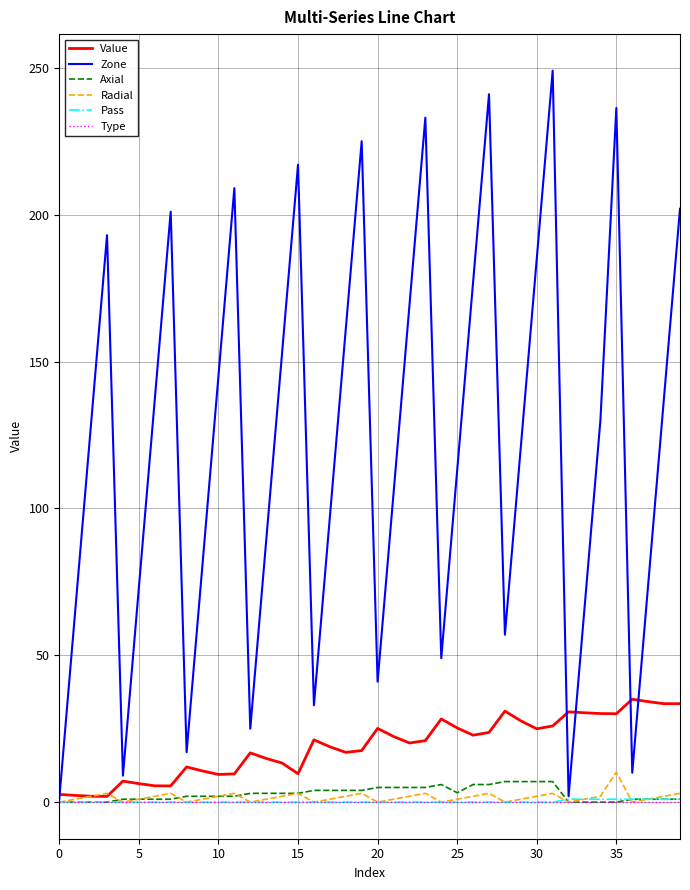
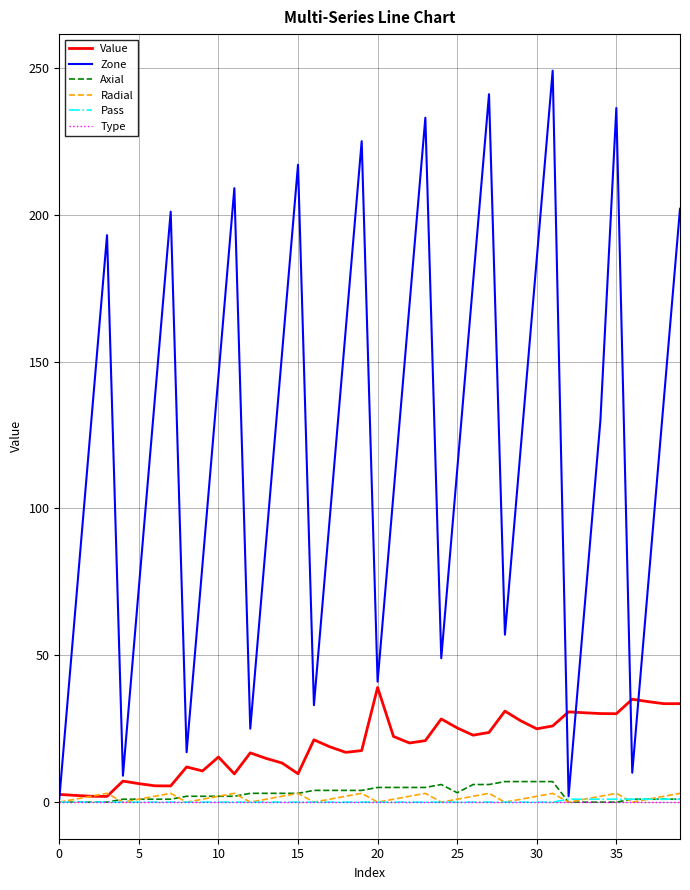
  {
    "Value": {
      "0": 3,
      "5": 6,
-     "10": 9,
+     "10": 15,
      "15": 10,
-     "20": 25,
+     "20": 39,
      "25": 25,
      "30": 25,
      "35": 30
    },
    "Zone": {
      "0": 1,
      "5": 73,
      "10": 145,
      "15": 217,
      "20": 41,
      "25": 113,
      "30": 185,
      "35": 236
    },
    "Axial": {
      "20": 5,
      "25": 3,
      "30": 7
    },
    "Radial": {
      "25": 1,
      "30": 2,
-     "35": 10
+     "35": 3
    },
    "Pass": {
      "35": 1
    }
  }
